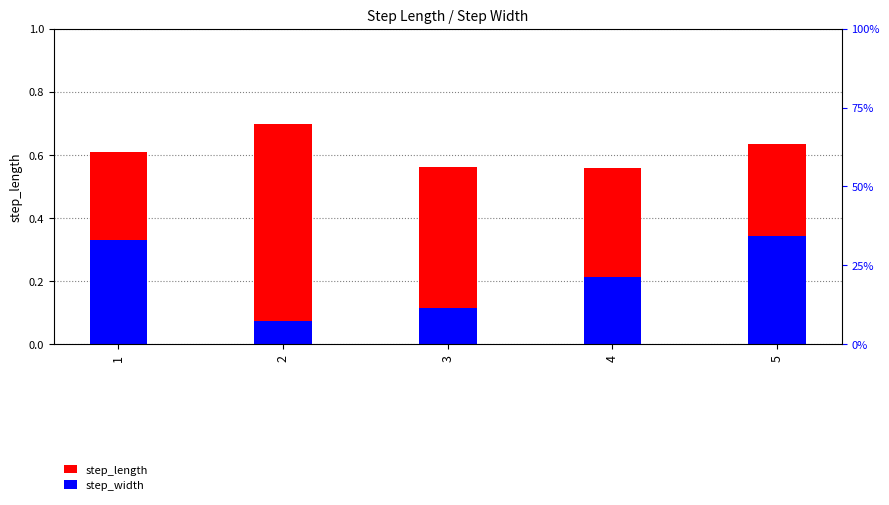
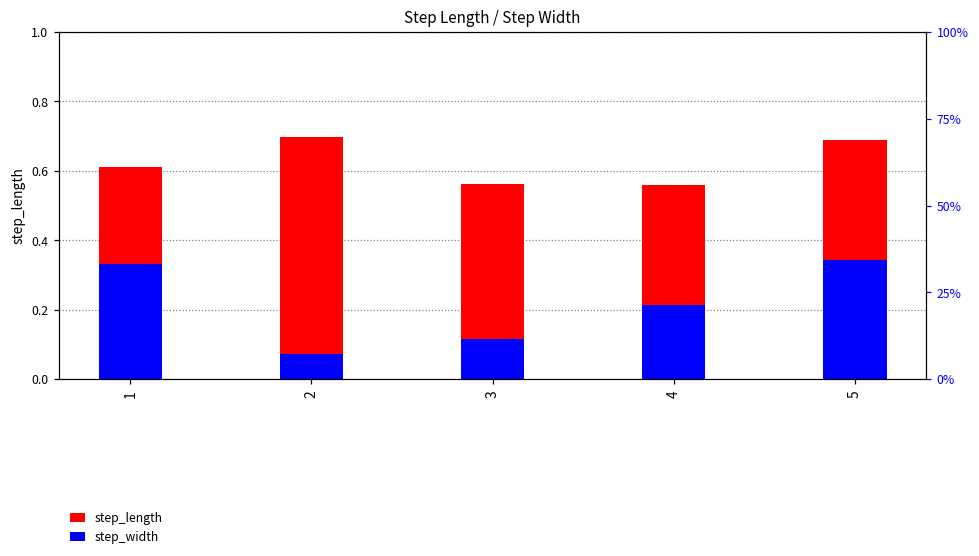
  {
    "step_length": {
      "1": 0.61,
      "2": 0.70,
      "3": 0.56,
      "4": 0.56,
-     "5": 0.63
+     "5": 0.69
    }
  }
